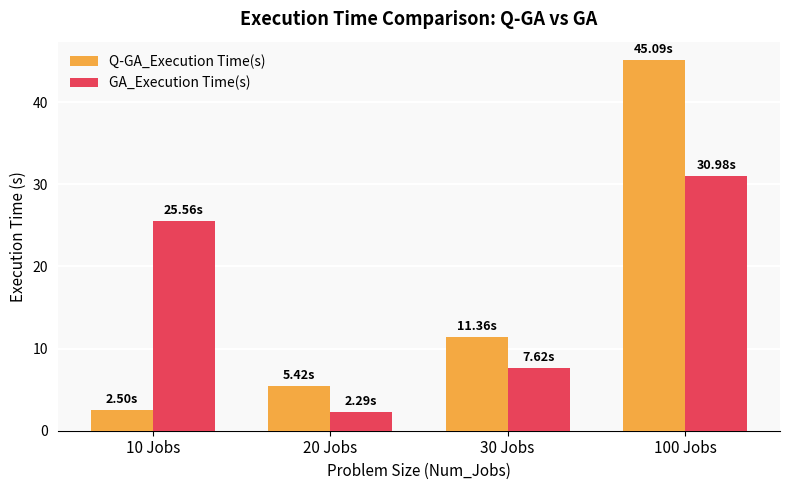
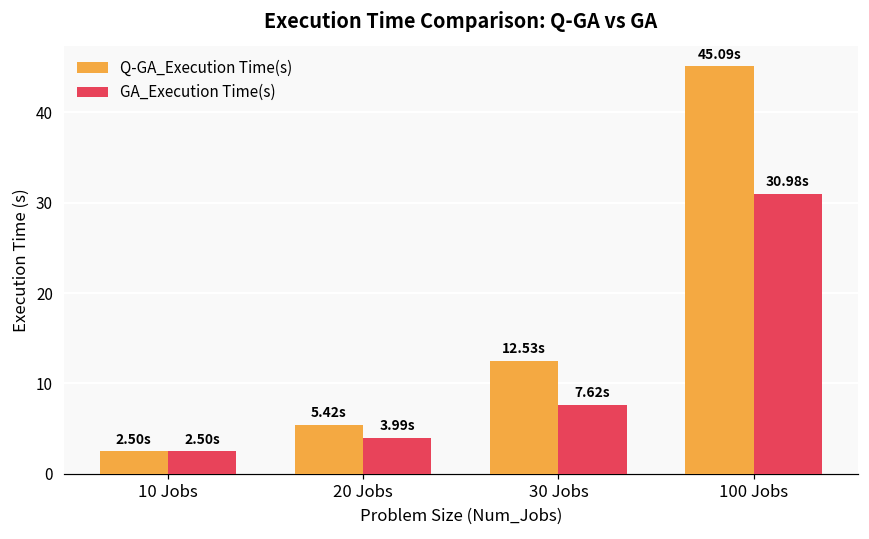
  {
    "Q-GA_Execution Time(s)": {
      "10 Jobs": "2.50s",
      "20 Jobs": "5.42s",
-     "30 Jobs": "11.36s",
+     "30 Jobs": "12.53s",
      "100 Jobs": "45.09s"
    },
    "GA_Execution Time(s)": {
-     "10 Jobs": "25.56s",
-     "20 Jobs": "2.29s",
+     "10 Jobs": "2.50s",
+     "20 Jobs": "3.99s",
      "30 Jobs": "7.62s",
      "100 Jobs": "30.98s"
    }
  }
